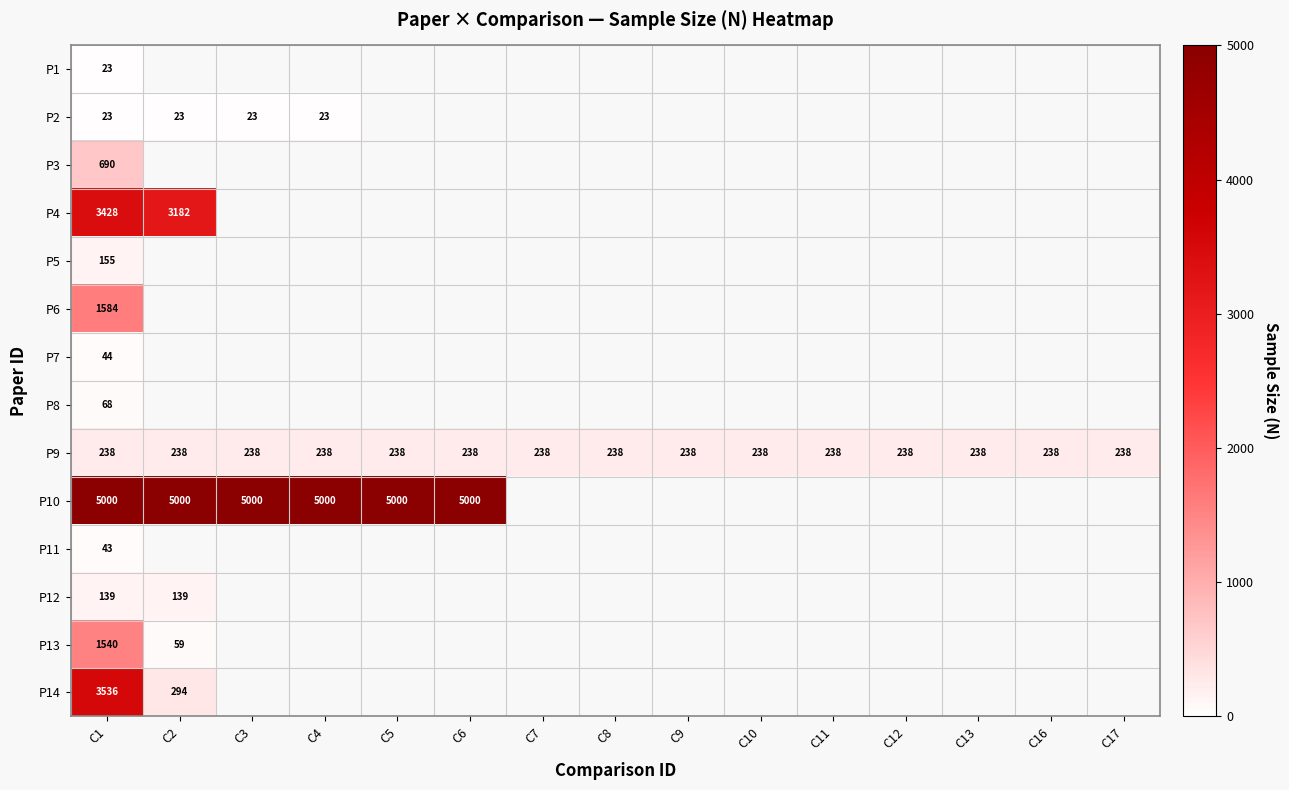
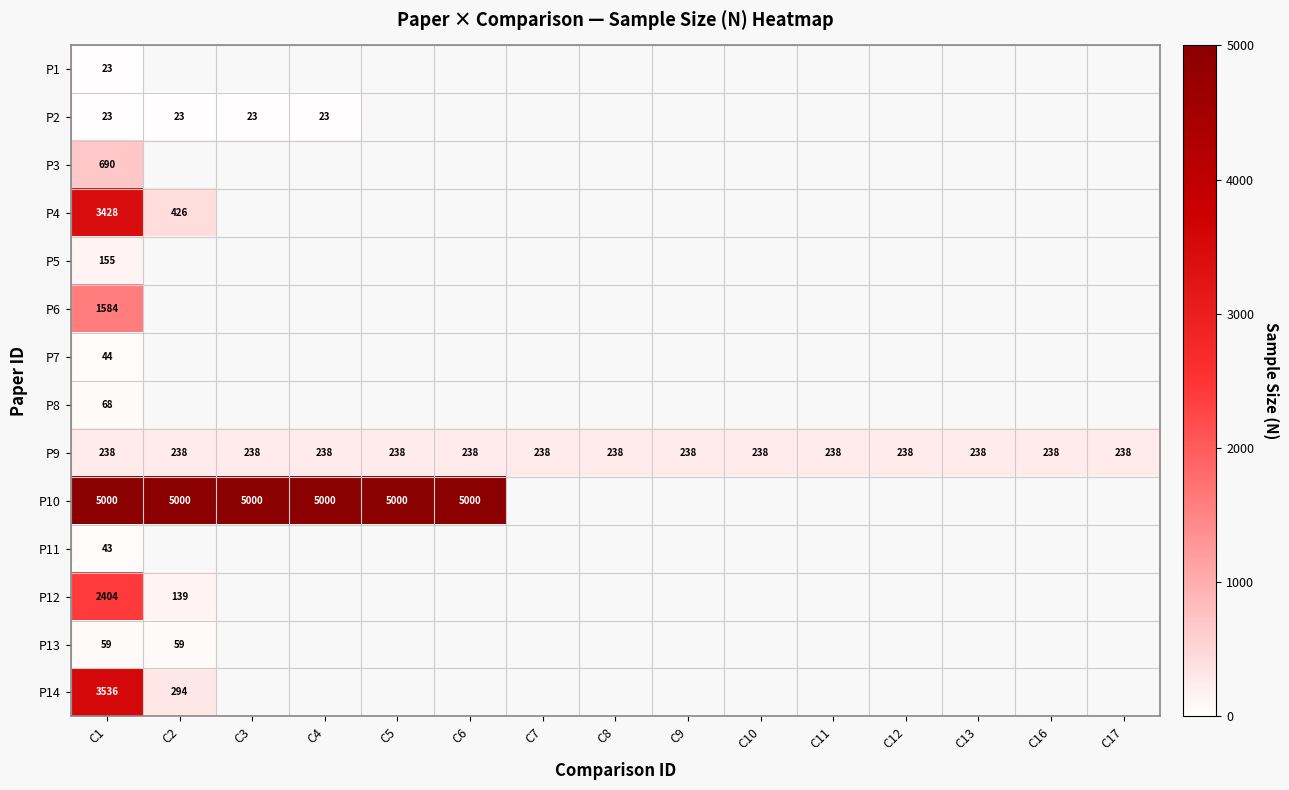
  {
    "P1": {
      "C1": 23
    },
    "P2": {
      "C1": 23,
      "C2": 23,
      "C3": 23,
      "C4": 23
    },
    "P3": {
      "C1": 690
    },
    "P4": {
      "C1": 3428,
-     "C2": 3182
+     "C2": 426
    },
    "P5": {
      "C1": 155
    },
    "P6": {
      "C1": 1584
    },
    "P7": {
      "C1": 44
    },
    "P8": {
      "C1": 68
    },
    "P9": {
      "C1": 238,
      "C2": 238,
      "C3": 238,
      "C4": 238,
      "C5": 238,
      "C6": 238,
      "C7": 238,
      "C8": 238,
      "C9": 238,
      "C10": 238,
      "C11": 238,
      "C12": 238,
      "C13": 238,
      "C16": 238,
      "C17": 238
    },
    "P10": {
      "C1": 5000,
      "C2": 5000,
      "C3": 5000,
      "C4": 5000,
      "C5": 5000,
      "C6": 5000
    },
    "P11": {
      "C1": 43
    },
    "P12": {
-     "C1": 139,
+     "C1": 2404,
      "C2": 139
    },
    "P13": {
-     "C1": 1540,
+     "C1": 59,
      "C2": 59
    },
    "P14": {
      "C1": 3536,
      "C2": 294
    }
  }
